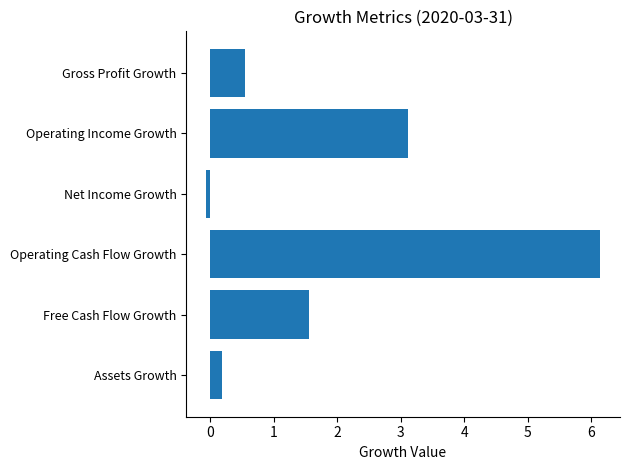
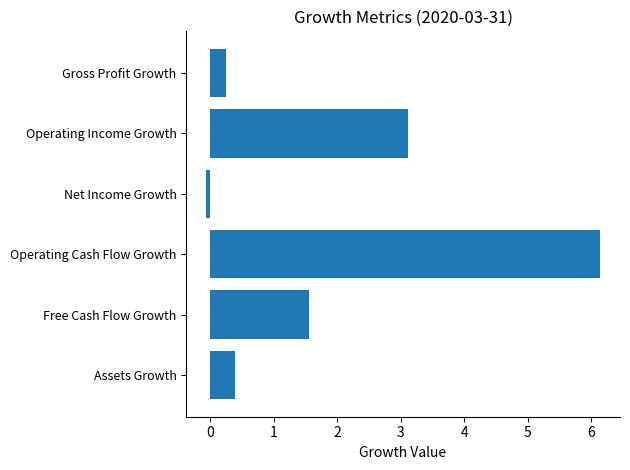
  {
-   "Gross Profit Growth": 0.5,
+   "Gross Profit Growth": 0.3,
    "Operating Income Growth": 3.1,
    "Net Income Growth": -0.1,
    "Operating Cash Flow Growth": 6.1,
    "Free Cash Flow Growth": 1.6,
-   "Assets Growth": 0.2
+   "Assets Growth": 0.4
  }
